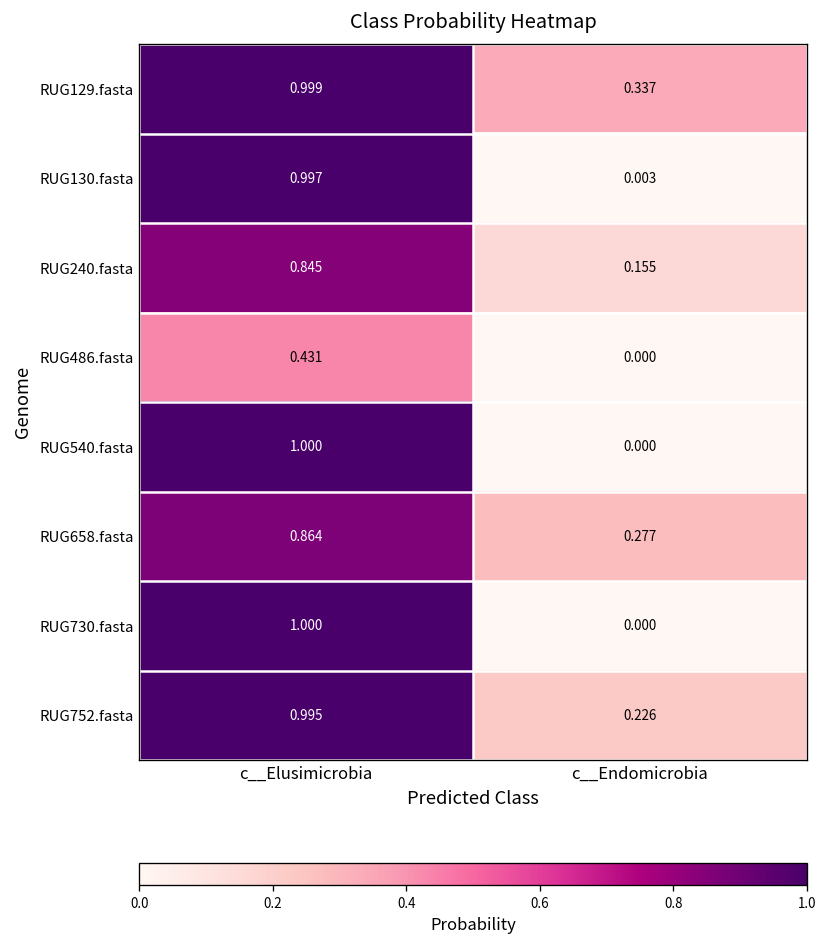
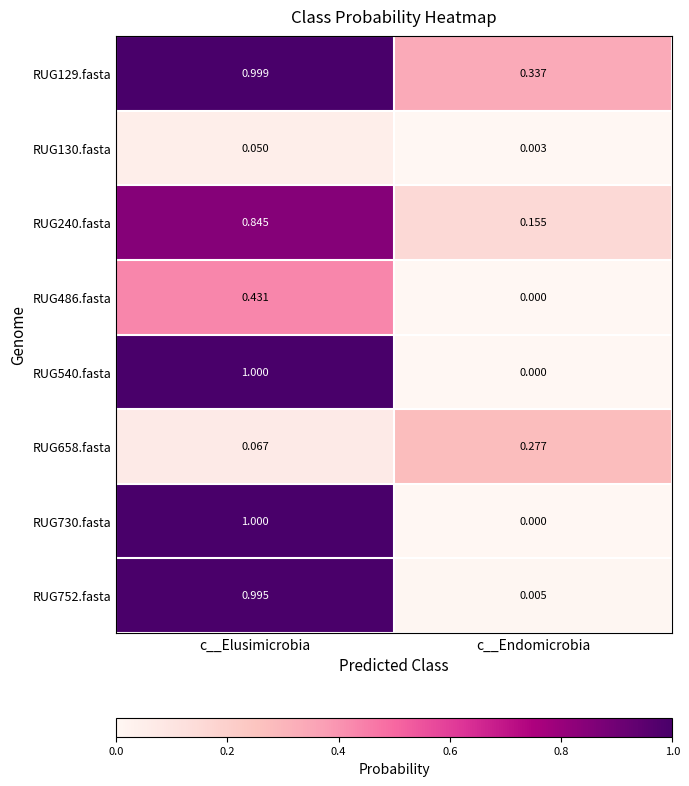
  {
    "RUG129.fasta": {
      "c__Elusimicrobia": 0.999,
      "c__Endomicrobia": 0.337
    },
    "RUG130.fasta": {
-     "c__Elusimicrobia": 0.997,
+     "c__Elusimicrobia": 0.050,
      "c__Endomicrobia": 0.003
    },
    "RUG240.fasta": {
      "c__Elusimicrobia": 0.845,
      "c__Endomicrobia": 0.155
    },
    "RUG486.fasta": {
      "c__Elusimicrobia": 0.431,
      "c__Endomicrobia": 0.000
    },
    "RUG540.fasta": {
      "c__Elusimicrobia": 1.000,
      "c__Endomicrobia": 0.000
    },
    "RUG658.fasta": {
-     "c__Elusimicrobia": 0.864,
+     "c__Elusimicrobia": 0.067,
      "c__Endomicrobia": 0.277
    },
    "RUG730.fasta": {
      "c__Elusimicrobia": 1.000,
      "c__Endomicrobia": 0.000
    },
    "RUG752.fasta": {
      "c__Elusimicrobia": 0.995,
-     "c__Endomicrobia": 0.226
+     "c__Endomicrobia": 0.005
    }
  }
